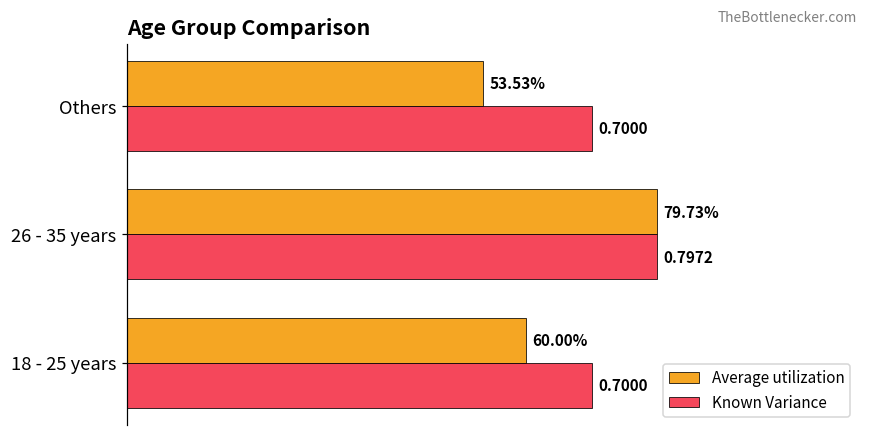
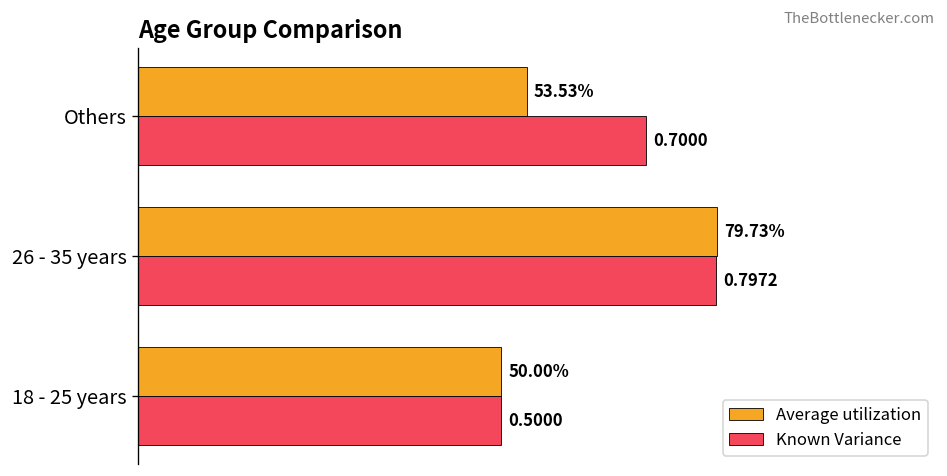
  {
    "Average utilization": {
      "Others": "53.53%",
      "26 - 35 years": "79.73%",
-     "18 - 25 years": "60.00%"
+     "18 - 25 years": "50.00%"
    },
    "Known Variance": {
      "Others": "0.7000",
      "26 - 35 years": "0.7972",
-     "18 - 25 years": "0.7000"
+     "18 - 25 years": "0.5000"
    }
  }
